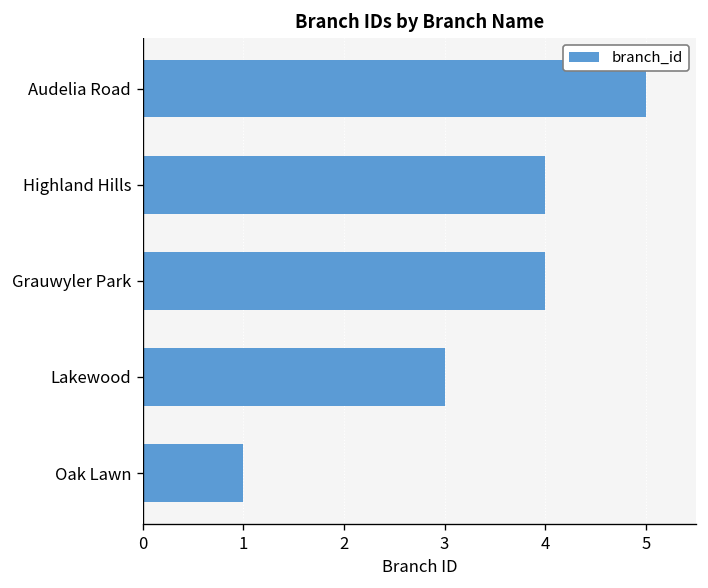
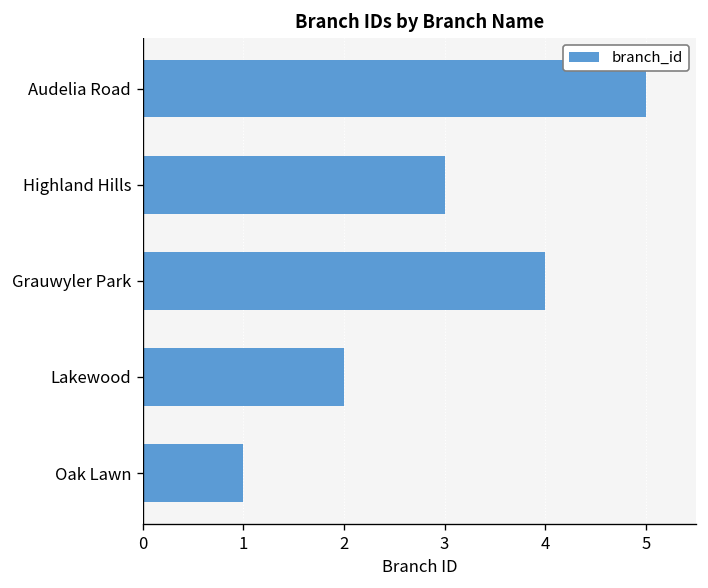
  {
    "Audelia Road": 5,
-   "Highland Hills": 4,
+   "Highland Hills": 3,
    "Grauwyler Park": 4,
-   "Lakewood": 3,
+   "Lakewood": 2,
    "Oak Lawn": 1
  }
